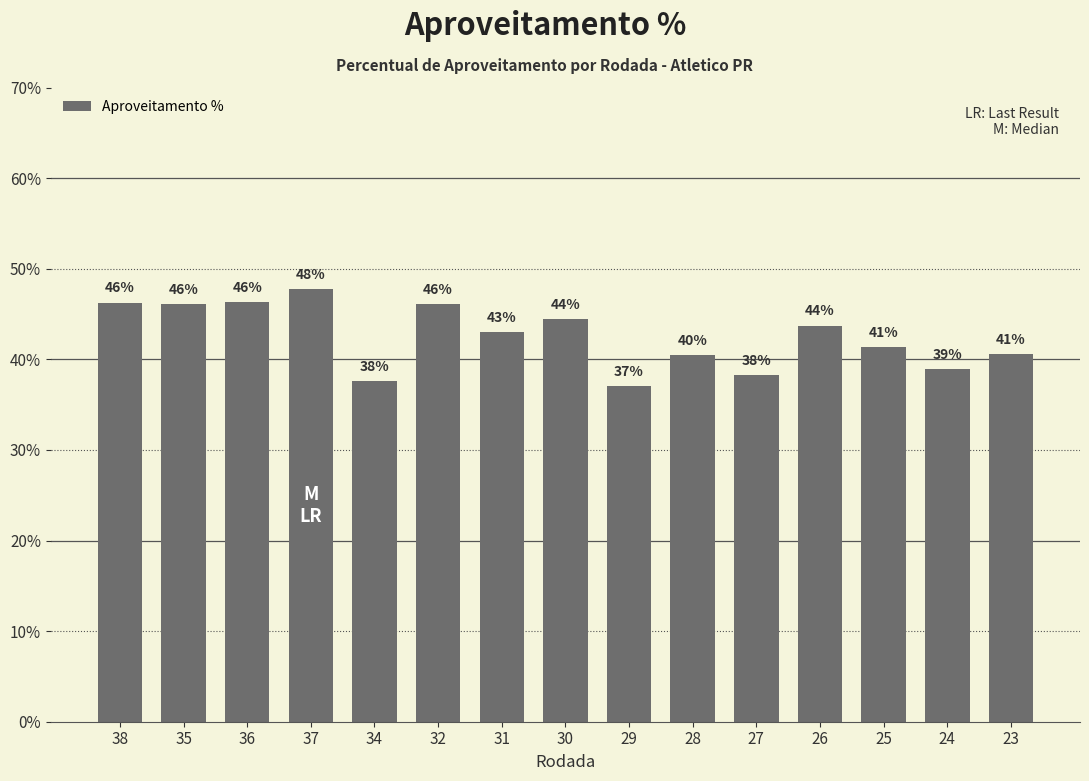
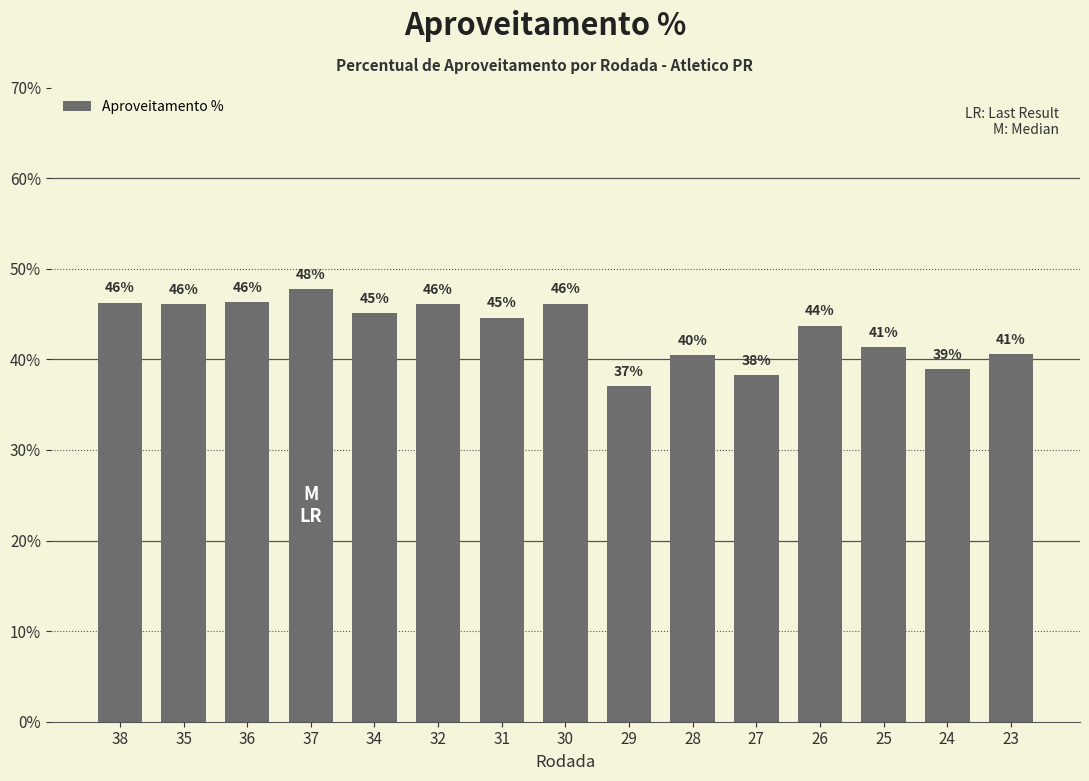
  {
    "38": "46%",
    "35": "46%",
    "36": "46%",
    "37": "48%",
-   "34": "38%",
+   "34": "45%",
    "32": "46%",
-   "31": "43%",
-   "30": "44%",
+   "31": "45%",
+   "30": "46%",
    "29": "37%",
    "28": "40%",
    "27": "38%",
    "26": "44%",
    "25": "41%",
    "24": "39%",
    "23": "41%"
  }
